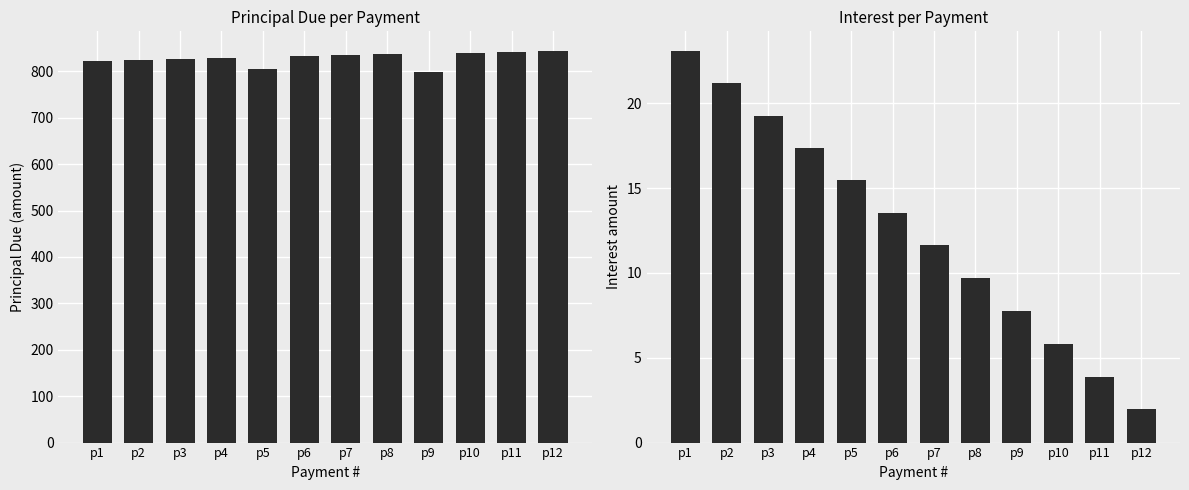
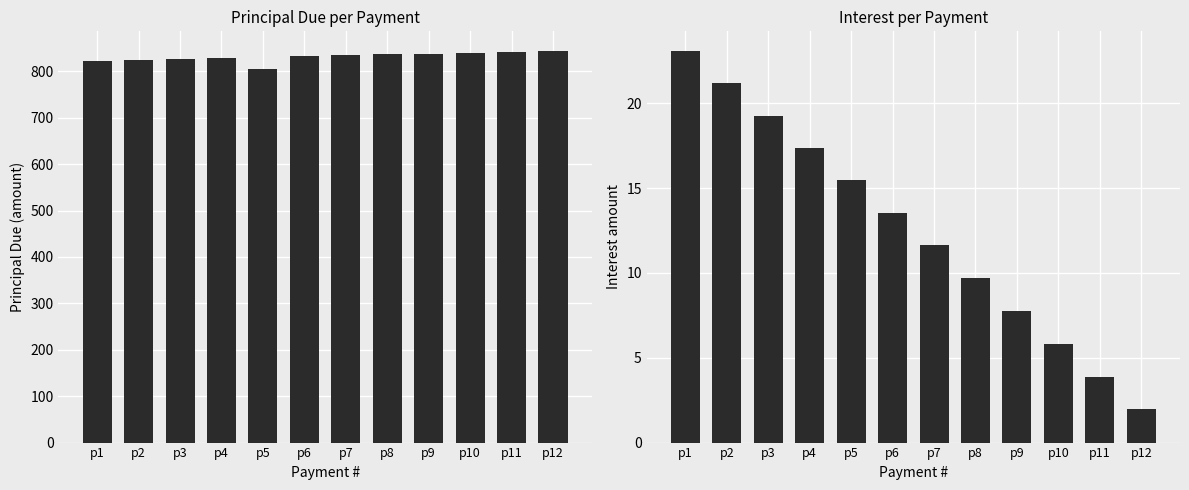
  {
    "Principal Due per Payment": {
      "p1": 820,
      "p2": 820,
      "p3": 830,
      "p4": 830,
      "p5": 800,
      "p6": 830,
      "p7": 830,
      "p8": 840,
-     "p9": 800,
+     "p9": 840,
      "p10": 840,
      "p11": 840,
      "p12": 840
    },
    "Interest per Payment": {
      "p1": 23.1,
      "p2": 21.2,
      "p3": 19.3,
      "p4": 17.4,
      "p5": 15.5,
      "p6": 13.5,
      "p7": 11.6,
      "p8": 9.7,
      "p9": 7.8,
      "p10": 5.8,
      "p11": 3.9,
      "p12": 2.0
    }
  }
